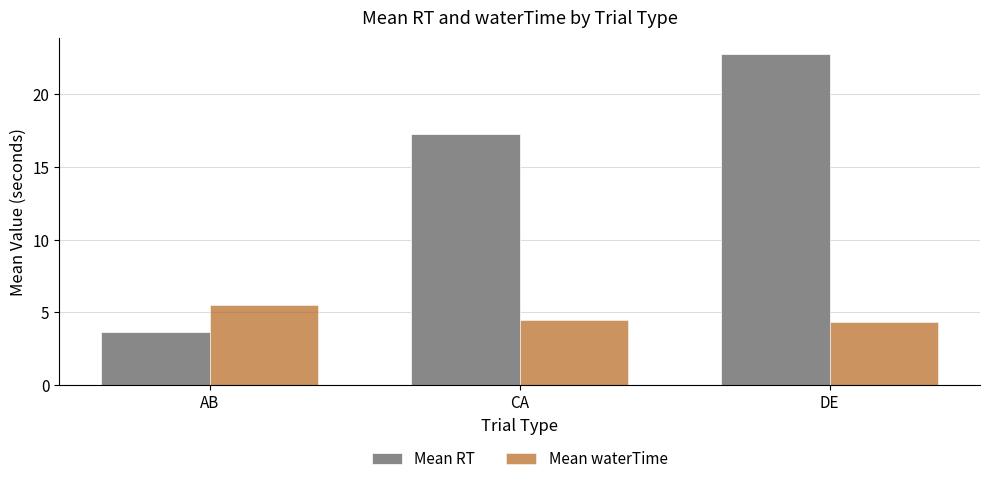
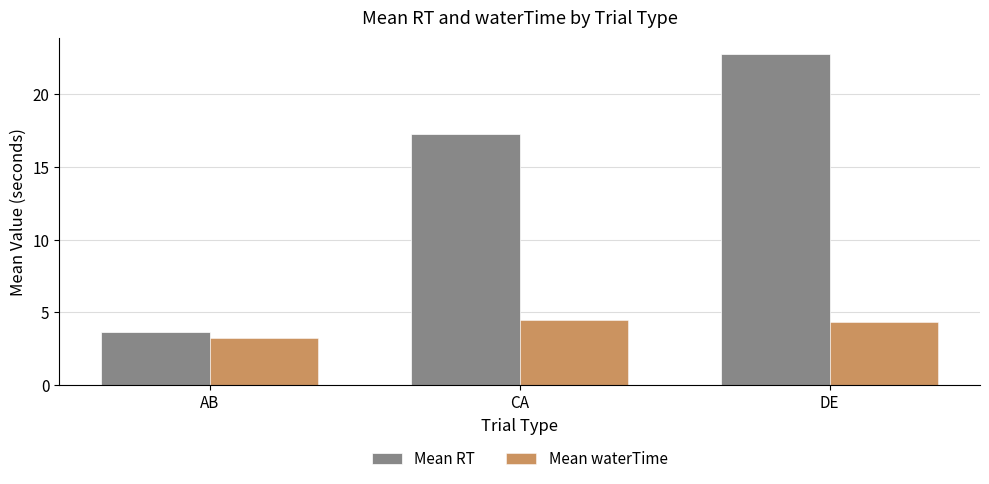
  {
    "Mean RT": {
      "AB": 3.7,
      "CA": 17.3,
      "DE": 22.8
    },
    "Mean waterTime": {
-     "AB": 5.5,
+     "AB": 3.2,
      "CA": 4.5,
      "DE": 4.3
    }
  }
